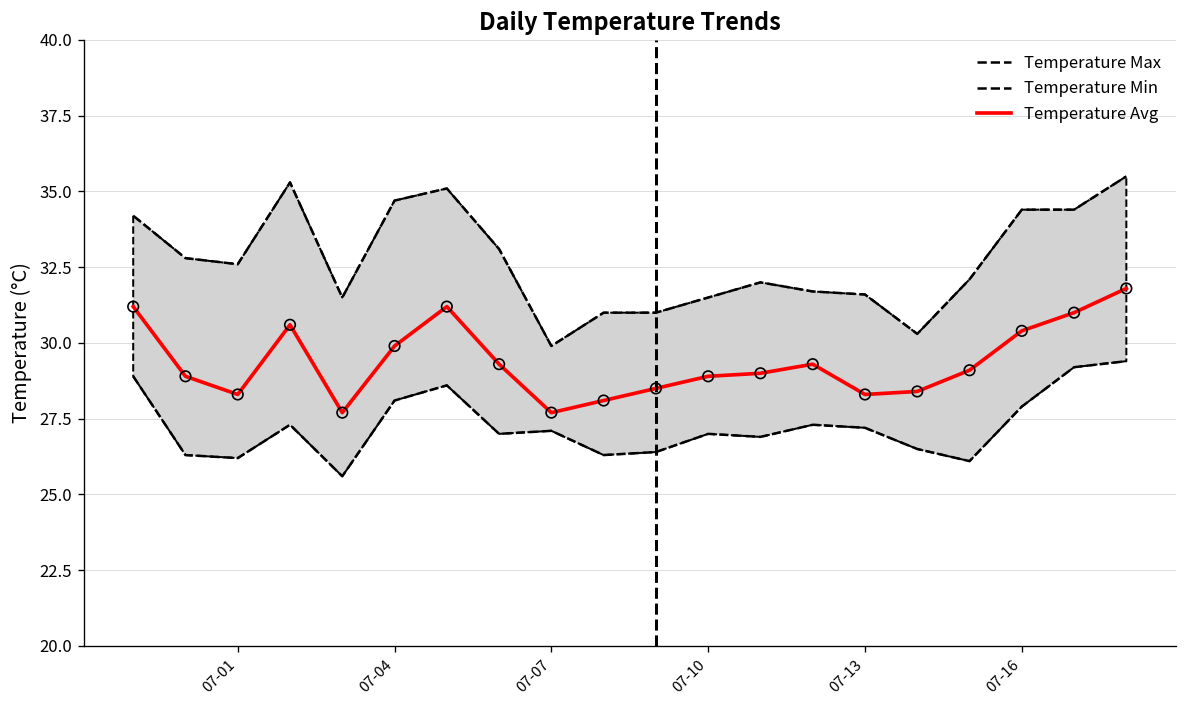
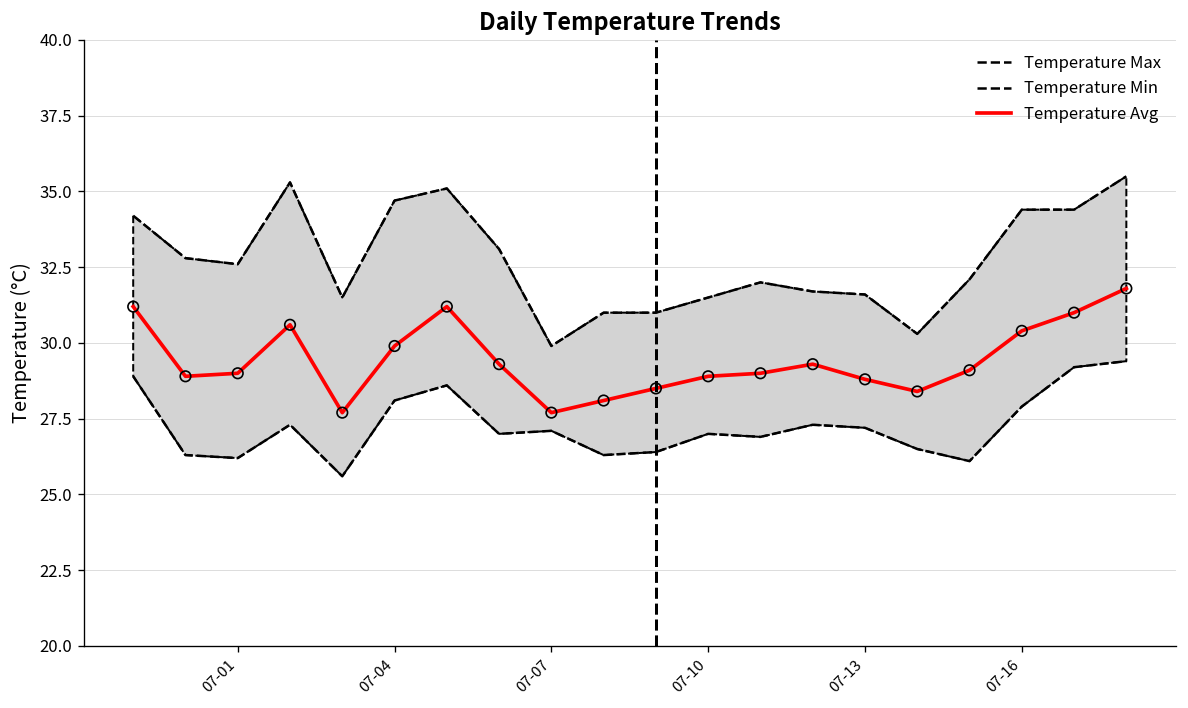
  {
    "Temperature Avg": {
-     "07-01": 28.3,
+     "07-01": 29.0,
      "07-04": 29.9,
      "07-07": 27.7,
      "07-10": 28.9,
-     "07-13": 28.3,
+     "07-13": 28.8,
      "07-16": 30.4
    }
  }
